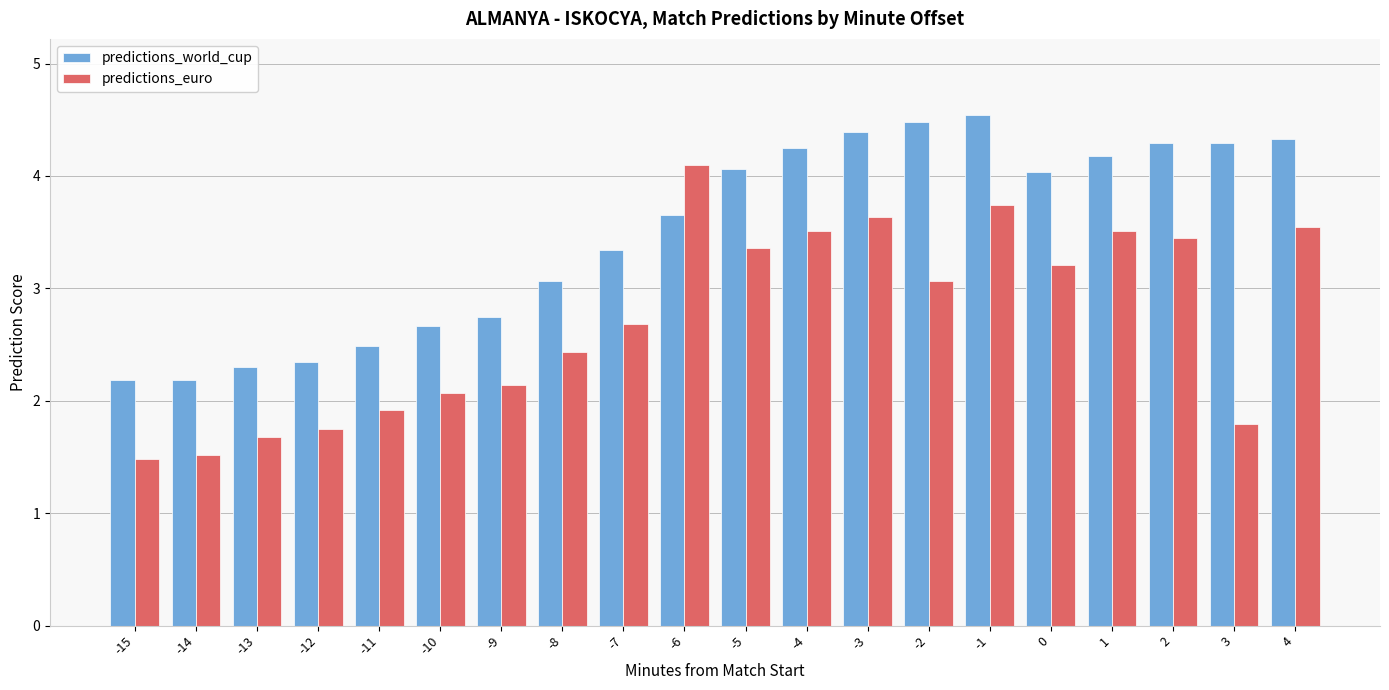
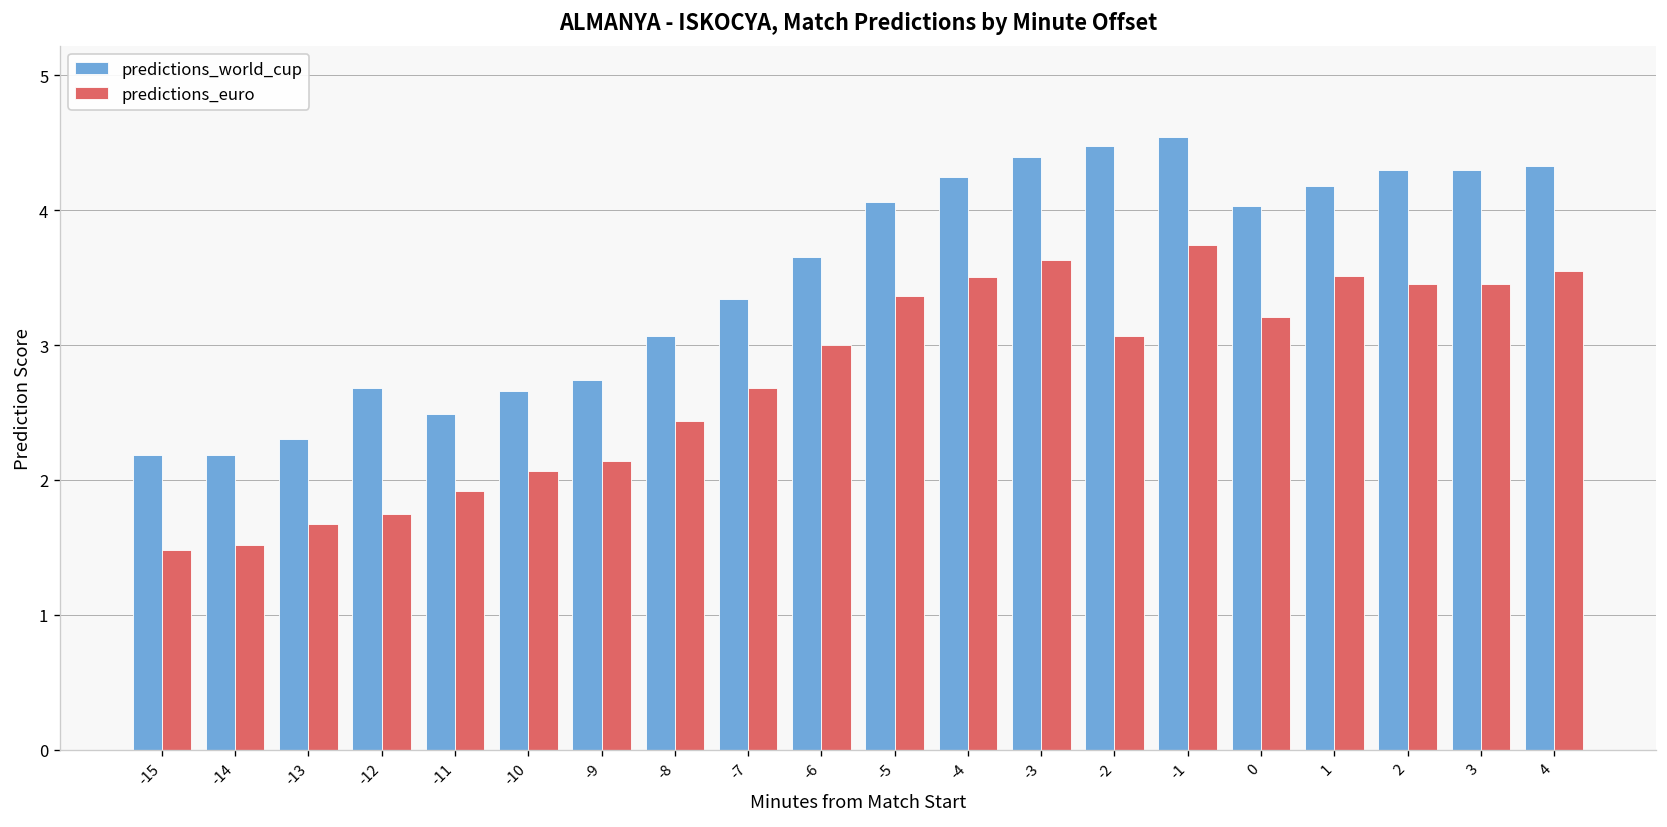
  {
    "predictions_world_cup": {
      "-15": 2.18,
      "-14": 2.18,
      "-13": 2.30,
-     "-12": 2.35,
+     "-12": 2.68,
      "-11": 2.49,
      "-10": 2.66,
      "-9": 2.74,
      "-8": 3.07,
      "-7": 3.34,
      "-6": 3.65,
      "-5": 4.06,
      "-4": 4.25,
      "-3": 4.39,
      "-2": 4.48,
      "-1": 4.54,
      "0": 4.03,
      "1": 4.18,
      "2": 4.30,
      "3": 4.30,
      "4": 4.33
    },
    "predictions_euro": {
      "-15": 1.48,
      "-14": 1.52,
      "-13": 1.68,
      "-12": 1.75,
      "-11": 1.92,
      "-10": 2.07,
      "-9": 2.14,
      "-8": 2.44,
      "-7": 2.68,
-     "-6": 4.10,
+     "-6": 3.00,
      "-5": 3.36,
      "-4": 3.51,
      "-3": 3.63,
      "-2": 3.07,
      "-1": 3.74,
      "0": 3.21,
      "1": 3.51,
      "2": 3.45,
-     "3": 1.79,
+     "3": 3.45,
      "4": 3.55
    }
  }
